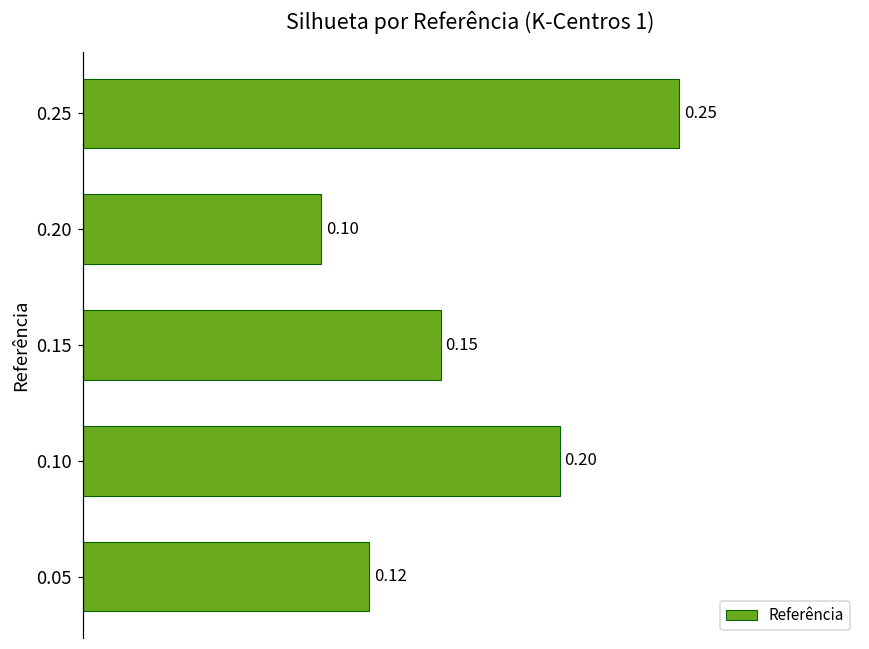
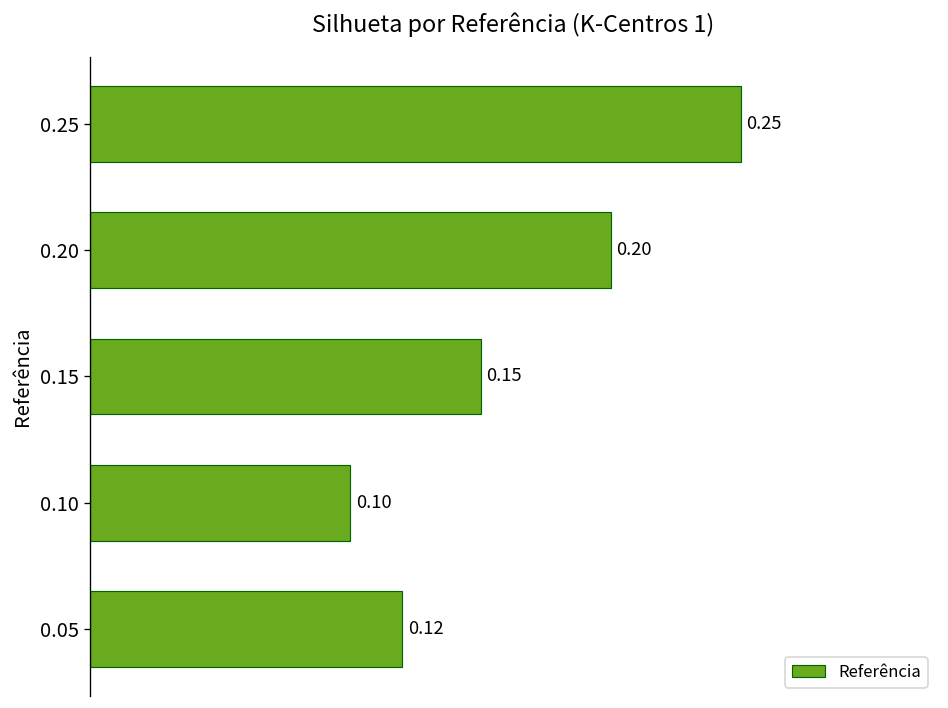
  {
    "0.25": 0.25,
-   "0.20": 0.10,
+   "0.20": 0.20,
    "0.15": 0.15,
-   "0.10": 0.20,
+   "0.10": 0.10,
    "0.05": 0.12
  }
